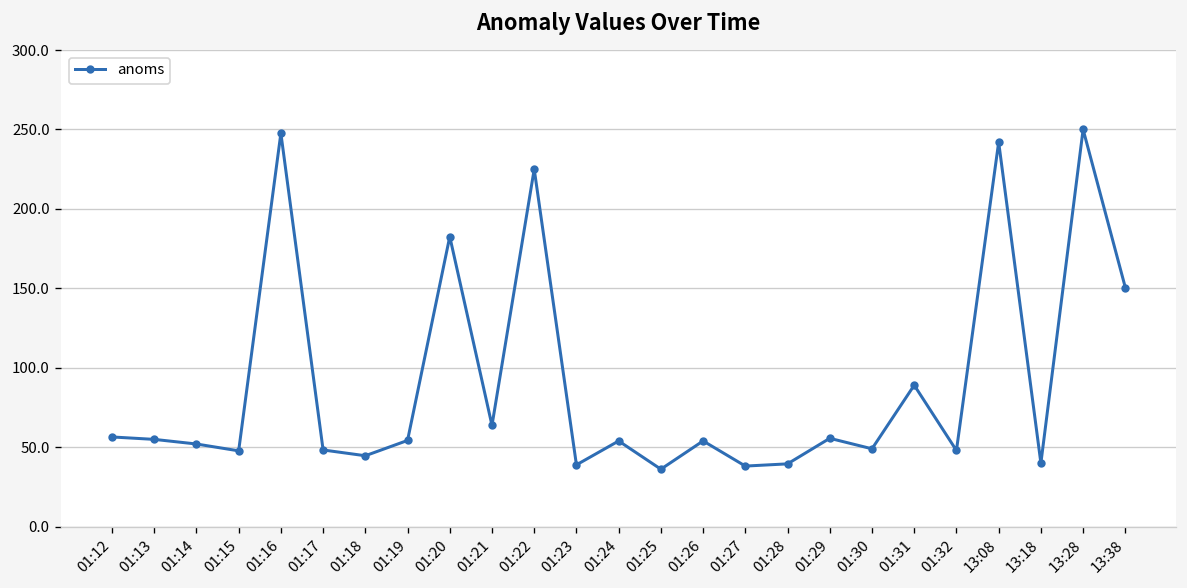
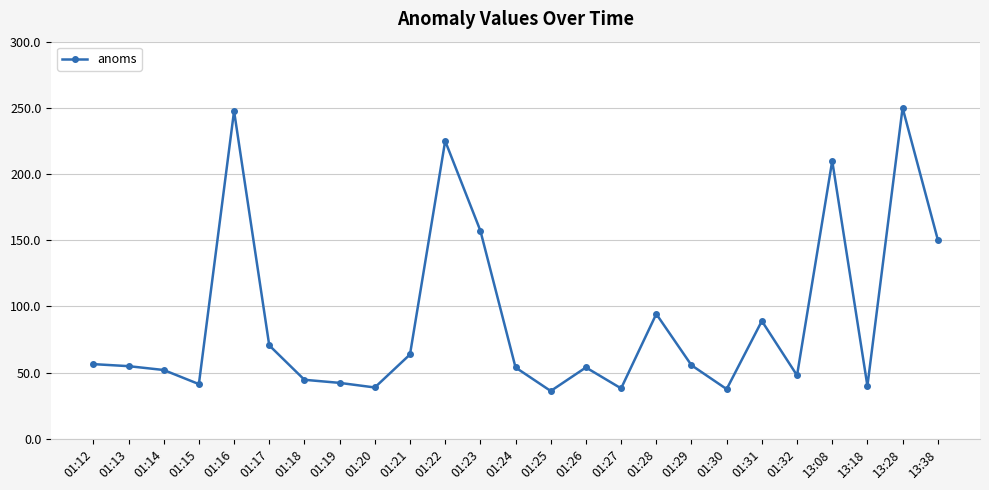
  {
    "01:12": 56,
    "01:13": 55,
    "01:14": 52,
-   "01:15": 48,
+   "01:15": 41,
    "01:16": 248,
-   "01:17": 48,
+   "01:17": 71,
    "01:18": 45,
-   "01:19": 54,
-   "01:20": 183,
+   "01:19": 42,
+   "01:20": 39,
    "01:21": 64,
    "01:22": 225,
-   "01:23": 39,
+   "01:23": 157,
    "01:24": 54,
    "01:25": 36,
    "01:26": 54,
    "01:27": 38,
-   "01:28": 40,
+   "01:28": 94,
    "01:29": 56,
-   "01:30": 49,
+   "01:30": 38,
    "01:31": 89,
    "01:32": 48,
-   "13:08": 242,
+   "13:08": 210,
    "13:18": 40,
    "13:28": 250,
    "13:38": 151
  }
